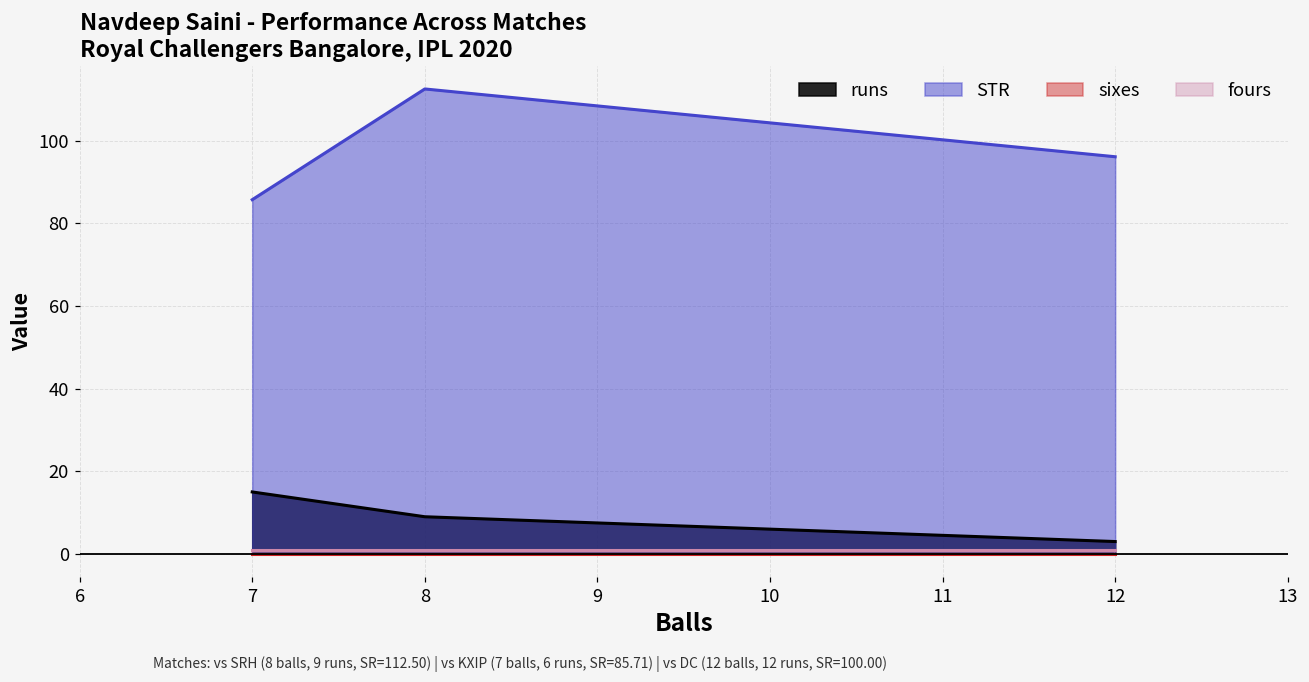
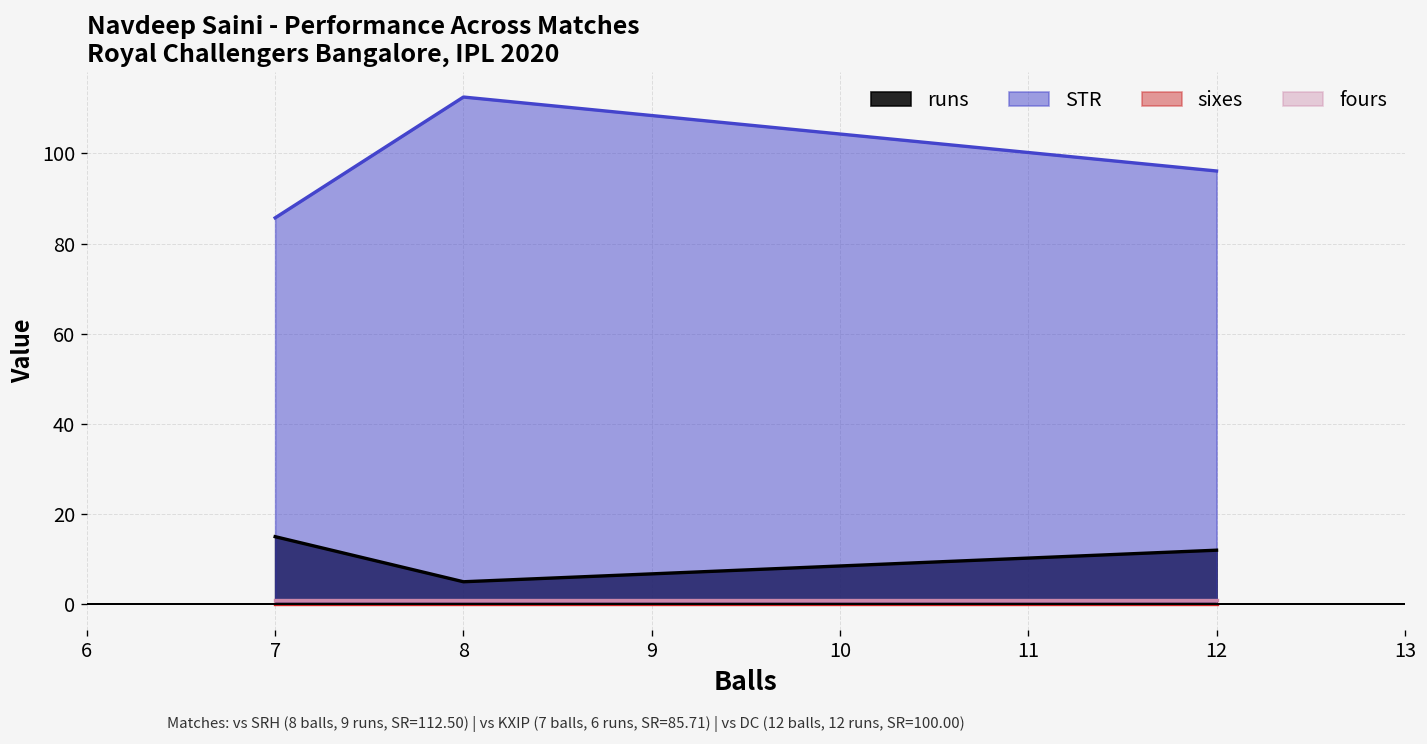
  {
    "runs": {
      "7": 15,
-     "8": 9,
-     "12": 3
+     "8": 5,
+     "12": 12
    },
    "STR": {
      "7": 86,
      "8": 113,
      "12": 96
    },
    "sixes": {
      "7": 0,
      "8": 0,
      "12": 0
    },
    "fours": {
      "7": 1,
      "8": 1,
      "12": 1
    }
  }
